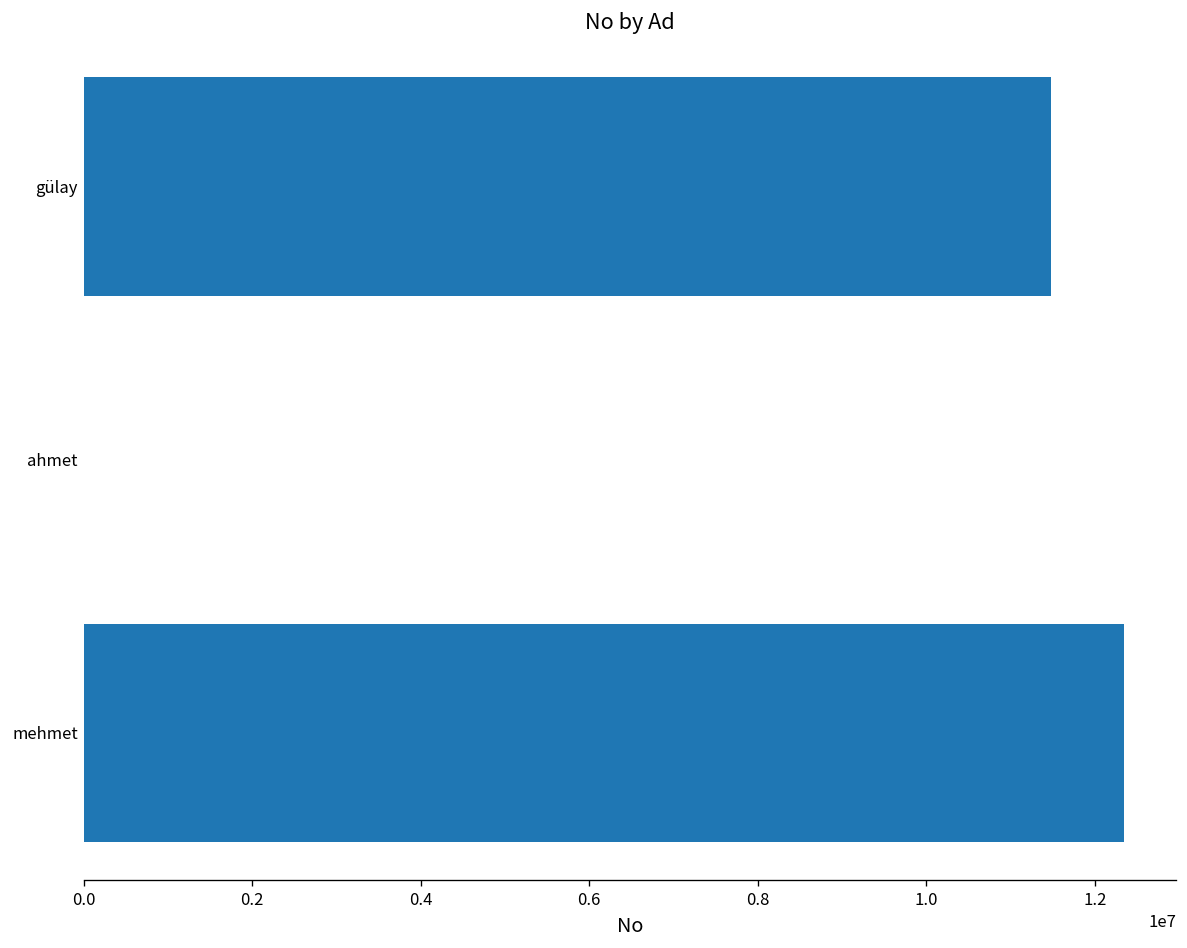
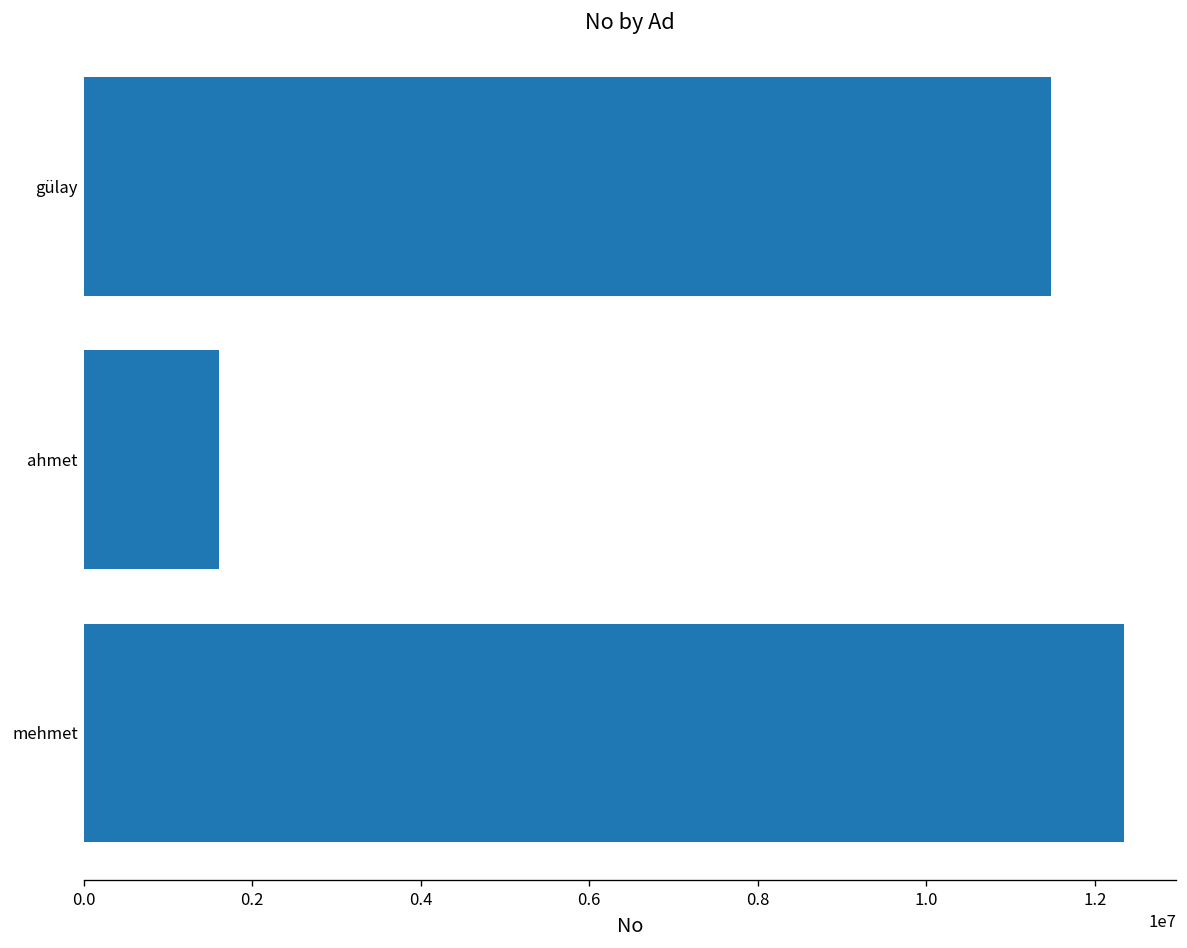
  {
    "gülay": 11500000,
-   "ahmet": 0,
+   "ahmet": 1600000,
    "mehmet": 12300000
  }
